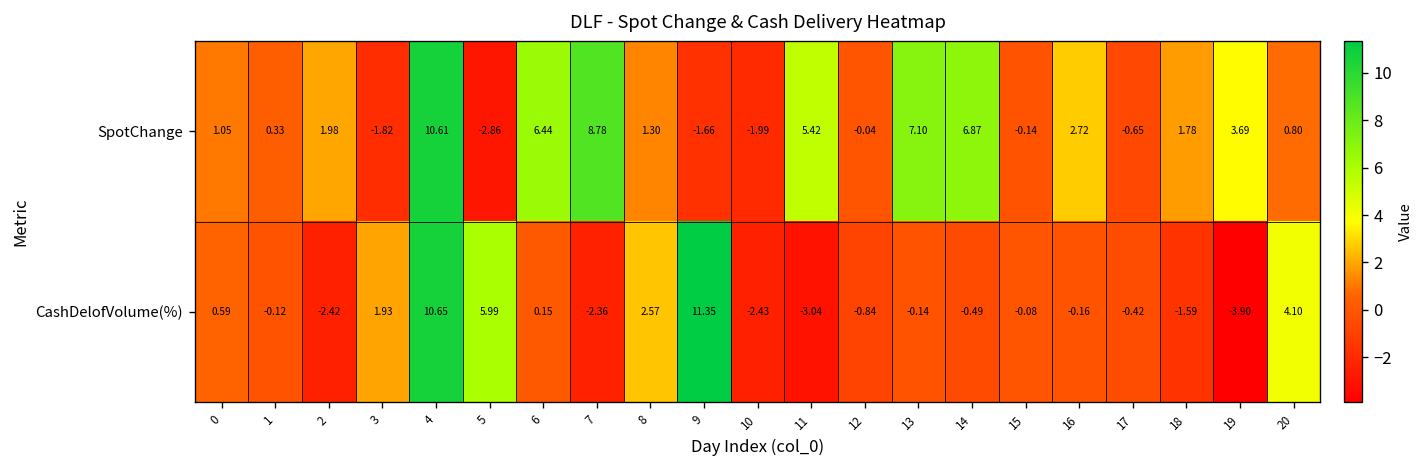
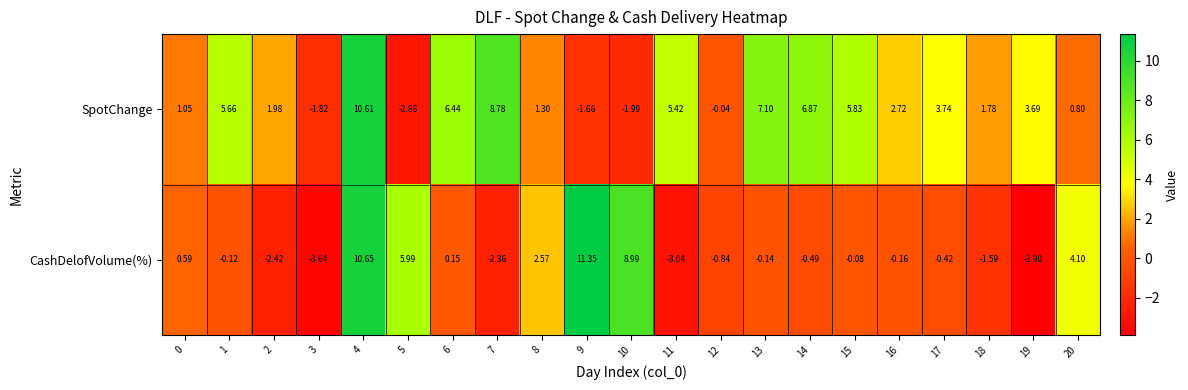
  {
    "SpotChange": {
      "0": 1.05,
-     "1": 0.33,
+     "1": 5.66,
      "2": 1.98,
      "3": -1.82,
      "4": 10.61,
      "5": -2.86,
      "6": 6.44,
      "7": 8.78,
      "8": 1.30,
      "9": -1.66,
      "10": -1.99,
      "11": 5.42,
      "12": -0.04,
      "13": 7.10,
      "14": 6.87,
-     "15": -0.14,
+     "15": 5.83,
      "16": 2.72,
-     "17": -0.65,
+     "17": 3.74,
      "18": 1.78,
      "19": 3.69,
      "20": 0.80
    },
    "CashDelofVolume(%)": {
      "0": 0.59,
      "1": -0.12,
      "2": -2.42,
-     "3": 1.93,
+     "3": -3.64,
      "4": 10.65,
      "5": 5.99,
      "6": 0.15,
      "7": -2.36,
      "8": 2.57,
      "9": 11.35,
-     "10": -2.43,
+     "10": 8.99,
      "11": -3.04,
      "12": -0.84,
      "13": -0.14,
      "14": -0.49,
      "15": -0.08,
      "16": -0.16,
      "17": -0.42,
      "18": -1.59,
      "19": -3.90,
      "20": 4.10
    }
  }
